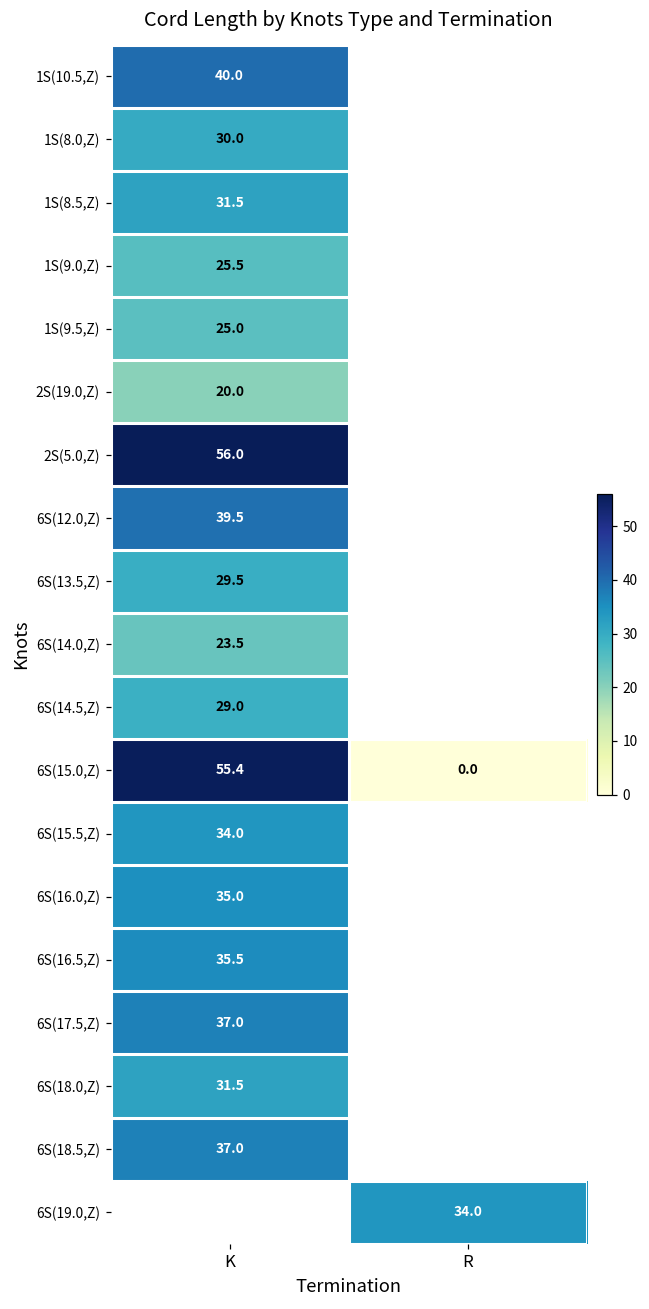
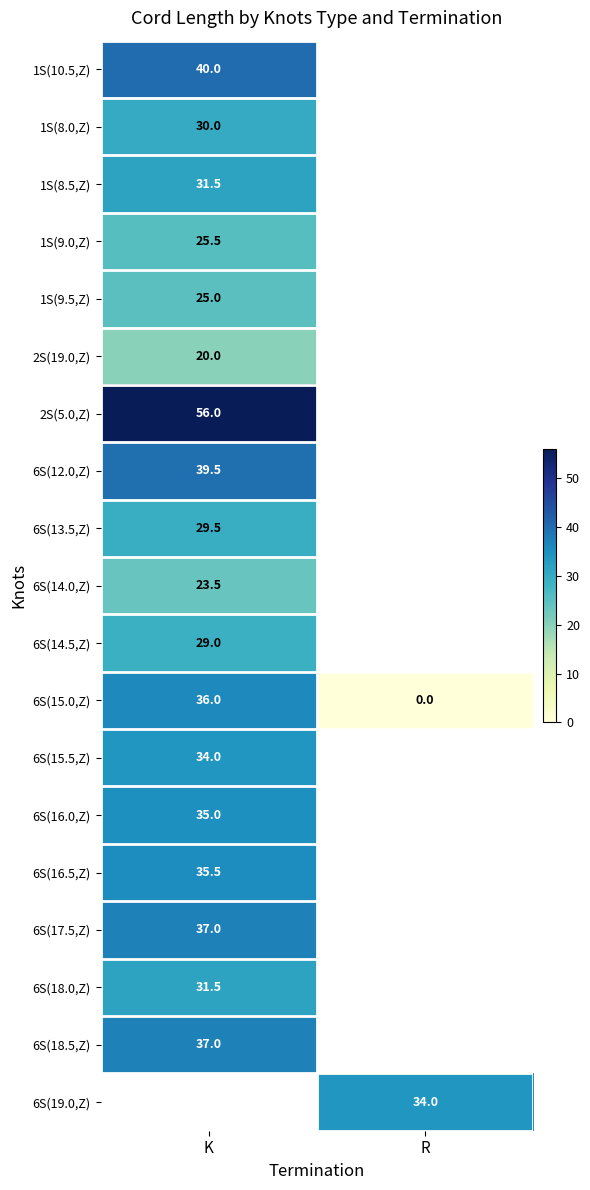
  {
    "1S(10.5,Z)": {
      "K": 40.0
    },
    "1S(8.0,Z)": {
      "K": 30.0
    },
    "1S(8.5,Z)": {
      "K": 31.5
    },
    "1S(9.0,Z)": {
      "K": 25.5
    },
    "1S(9.5,Z)": {
      "K": 25.0
    },
    "2S(19.0,Z)": {
      "K": 20.0
    },
    "2S(5.0,Z)": {
      "K": 56.0
    },
    "6S(12.0,Z)": {
      "K": 39.5
    },
    "6S(13.5,Z)": {
      "K": 29.5
    },
    "6S(14.0,Z)": {
      "K": 23.5
    },
    "6S(14.5,Z)": {
      "K": 29.0
    },
    "6S(15.0,Z)": {
-     "K": 55.4,
+     "K": 36.0,
      "R": 0.0
    },
    "6S(15.5,Z)": {
      "K": 34.0
    },
    "6S(16.0,Z)": {
      "K": 35.0
    },
    "6S(16.5,Z)": {
      "K": 35.5
    },
    "6S(17.5,Z)": {
      "K": 37.0
    },
    "6S(18.0,Z)": {
      "K": 31.5
    },
    "6S(18.5,Z)": {
      "K": 37.0
    },
    "6S(19.0,Z)": {
      "R": 34.0
    }
  }
